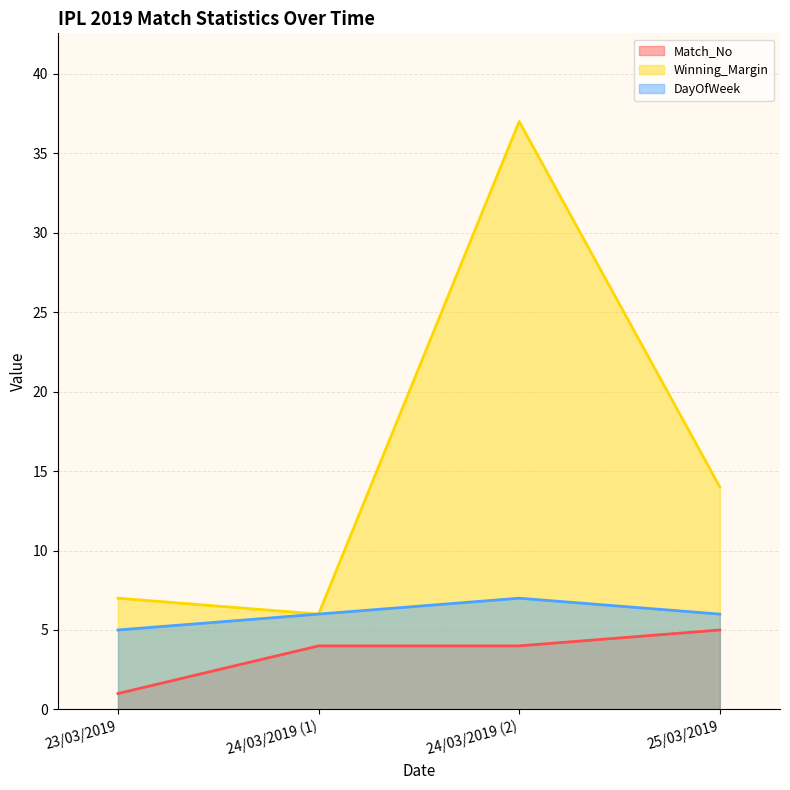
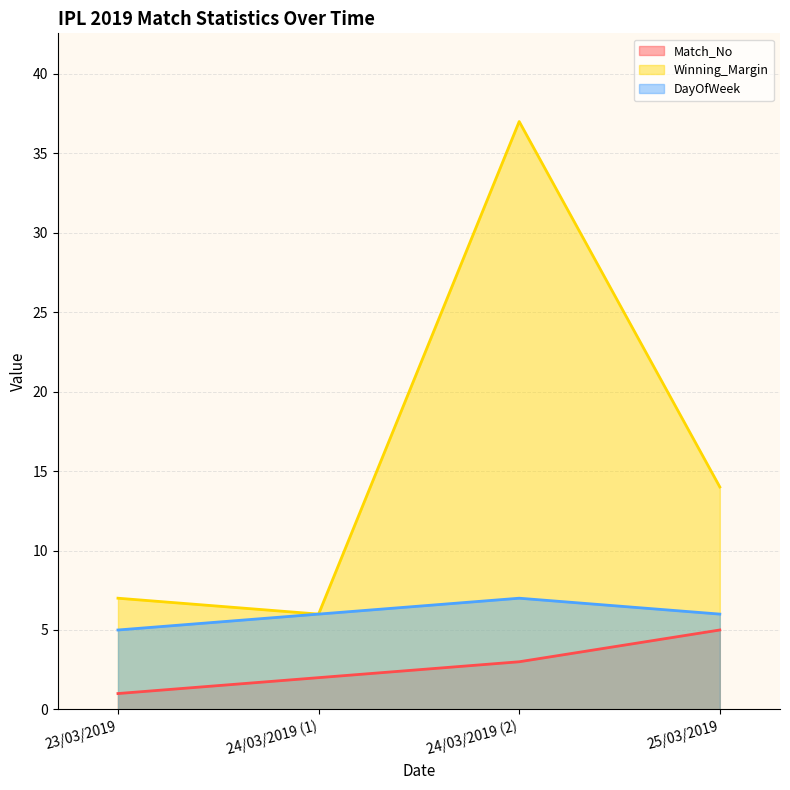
  {
    "Match_No": {
      "23/03/2019": 1,
-     "24/03/2019 (1)": 4,
-     "24/03/2019 (2)": 4,
+     "24/03/2019 (1)": 2,
+     "24/03/2019 (2)": 3,
      "25/03/2019": 5
    },
    "Winning_Margin": {
      "23/03/2019": 7,
      "24/03/2019 (2)": 37,
      "25/03/2019": 14
    },
    "DayOfWeek": {
      "23/03/2019": 5,
      "24/03/2019 (2)": 7,
      "25/03/2019": 6
    }
  }
